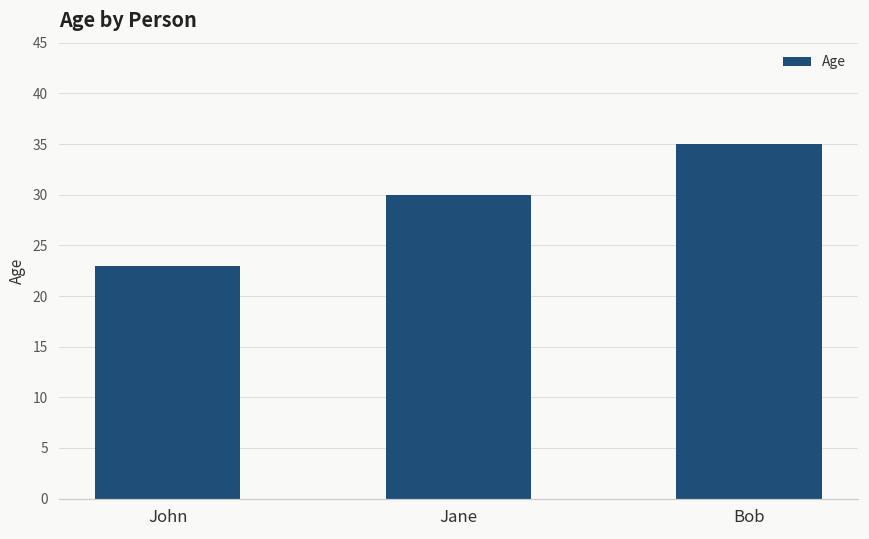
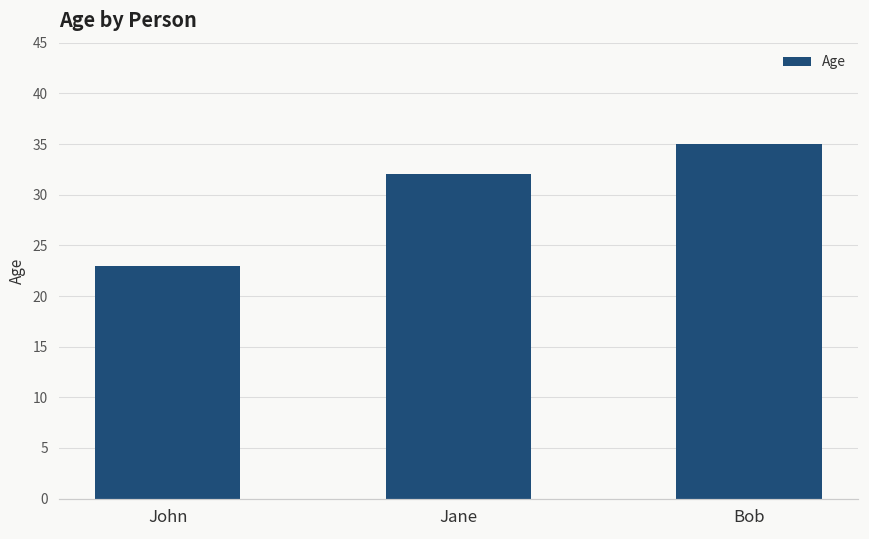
  {
    "John": 23,
-   "Jane": 30,
+   "Jane": 32,
    "Bob": 35
  }
